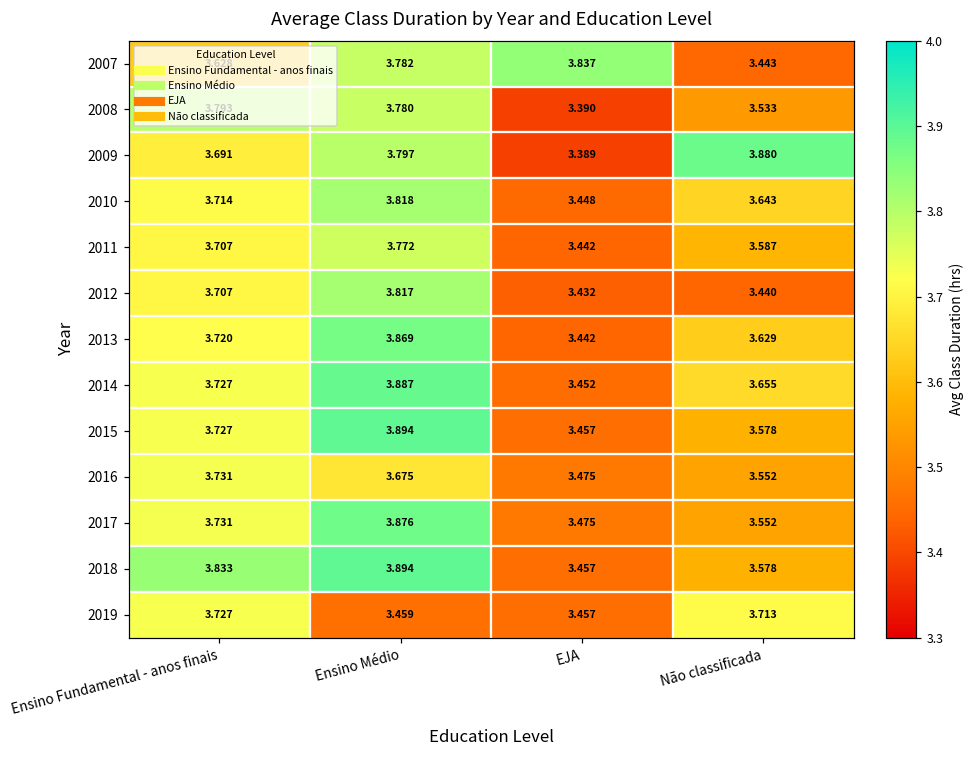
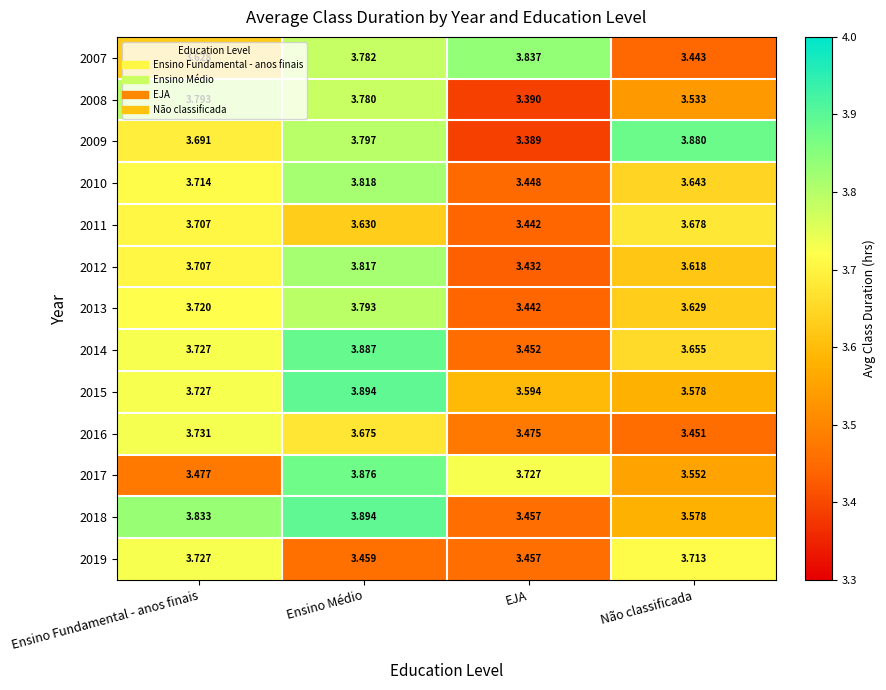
  {
    "2007": {
      "Ensino Médio": 3.782,
      "EJA": 3.837,
      "Não classificada": 3.443
    },
    "2008": {
      "Ensino Médio": 3.780,
      "EJA": 3.390,
      "Não classificada": 3.533
    },
    "2009": {
      "Ensino Fundamental - anos finais": 3.691,
      "Ensino Médio": 3.797,
      "EJA": 3.389,
      "Não classificada": 3.880
    },
    "2010": {
      "Ensino Fundamental - anos finais": 3.714,
      "Ensino Médio": 3.818,
      "EJA": 3.448,
      "Não classificada": 3.643
    },
    "2011": {
      "Ensino Fundamental - anos finais": 3.707,
-     "Ensino Médio": 3.772,
+     "Ensino Médio": 3.630,
      "EJA": 3.442,
-     "Não classificada": 3.587
+     "Não classificada": 3.678
    },
    "2012": {
      "Ensino Fundamental - anos finais": 3.707,
      "Ensino Médio": 3.817,
      "EJA": 3.432,
-     "Não classificada": 3.440
+     "Não classificada": 3.618
    },
    "2013": {
      "Ensino Fundamental - anos finais": 3.720,
-     "Ensino Médio": 3.869,
+     "Ensino Médio": 3.793,
      "EJA": 3.442,
      "Não classificada": 3.629
    },
    "2014": {
      "Ensino Fundamental - anos finais": 3.727,
      "Ensino Médio": 3.887,
      "EJA": 3.452,
      "Não classificada": 3.655
    },
    "2015": {
      "Ensino Fundamental - anos finais": 3.727,
      "Ensino Médio": 3.894,
-     "EJA": 3.457,
+     "EJA": 3.594,
      "Não classificada": 3.578
    },
    "2016": {
      "Ensino Fundamental - anos finais": 3.731,
      "Ensino Médio": 3.675,
      "EJA": 3.475,
-     "Não classificada": 3.552
+     "Não classificada": 3.451
    },
    "2017": {
-     "Ensino Fundamental - anos finais": 3.731,
+     "Ensino Fundamental - anos finais": 3.477,
      "Ensino Médio": 3.876,
-     "EJA": 3.475,
+     "EJA": 3.727,
      "Não classificada": 3.552
    },
    "2018": {
      "Ensino Fundamental - anos finais": 3.833,
      "Ensino Médio": 3.894,
      "EJA": 3.457,
      "Não classificada": 3.578
    },
    "2019": {
      "Ensino Fundamental - anos finais": 3.727,
      "Ensino Médio": 3.459,
      "EJA": 3.457,
      "Não classificada": 3.713
    }
  }
